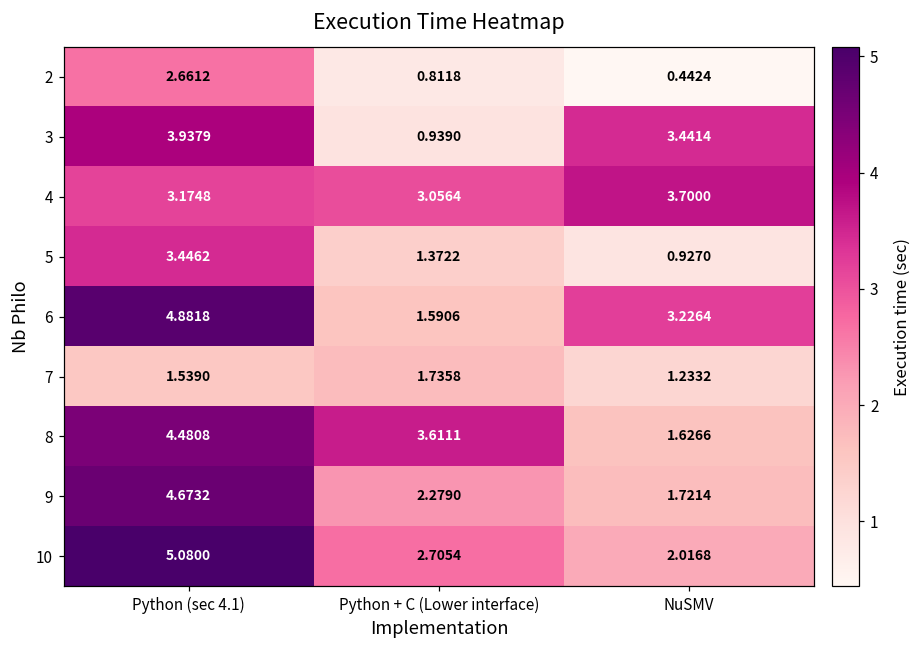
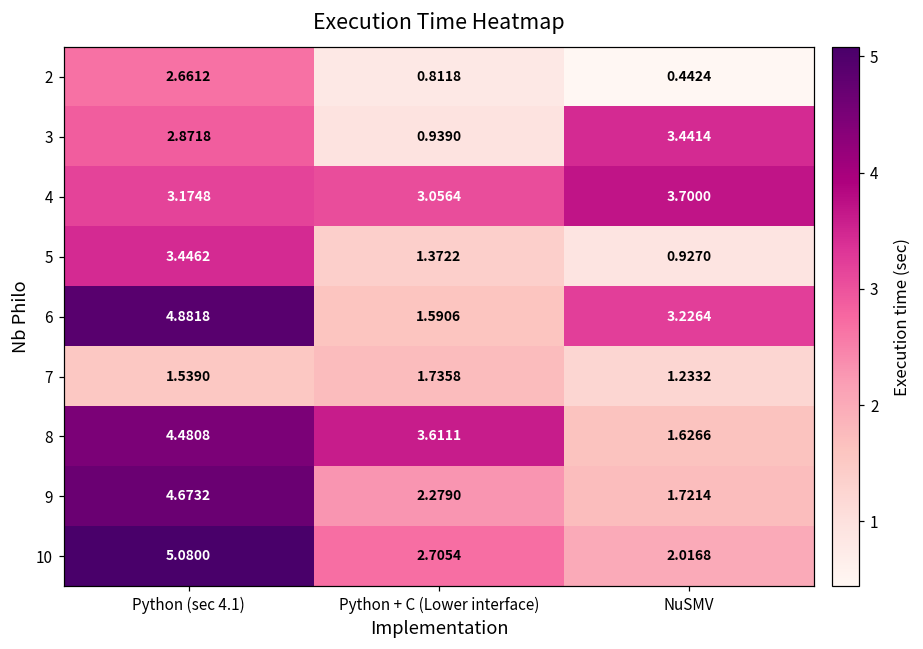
  {
    "2": {
      "Python (sec 4.1)": 2.6612,
      "Python + C (Lower interface)": 0.8118,
      "NuSMV": 0.4424
    },
    "3": {
-     "Python (sec 4.1)": 3.9379,
+     "Python (sec 4.1)": 2.8718,
      "Python + C (Lower interface)": 0.9390,
      "NuSMV": 3.4414
    },
    "4": {
      "Python (sec 4.1)": 3.1748,
      "Python + C (Lower interface)": 3.0564,
      "NuSMV": 3.7000
    },
    "5": {
      "Python (sec 4.1)": 3.4462,
      "Python + C (Lower interface)": 1.3722,
      "NuSMV": 0.9270
    },
    "6": {
      "Python (sec 4.1)": 4.8818,
      "Python + C (Lower interface)": 1.5906,
      "NuSMV": 3.2264
    },
    "7": {
      "Python (sec 4.1)": 1.5390,
      "Python + C (Lower interface)": 1.7358,
      "NuSMV": 1.2332
    },
    "8": {
      "Python (sec 4.1)": 4.4808,
      "Python + C (Lower interface)": 3.6111,
      "NuSMV": 1.6266
    },
    "9": {
      "Python (sec 4.1)": 4.6732,
      "Python + C (Lower interface)": 2.2790,
      "NuSMV": 1.7214
    },
    "10": {
      "Python (sec 4.1)": 5.0800,
      "Python + C (Lower interface)": 2.7054,
      "NuSMV": 2.0168
    }
  }
